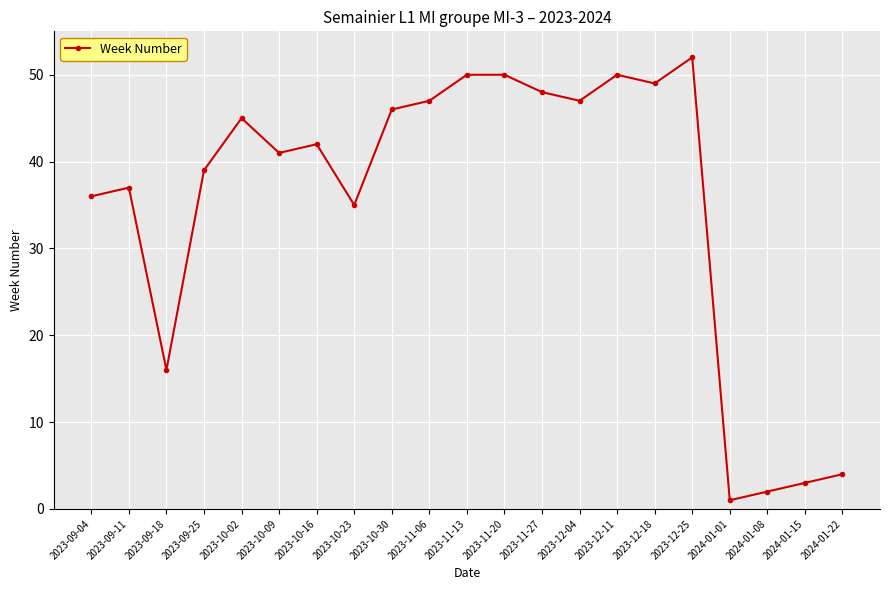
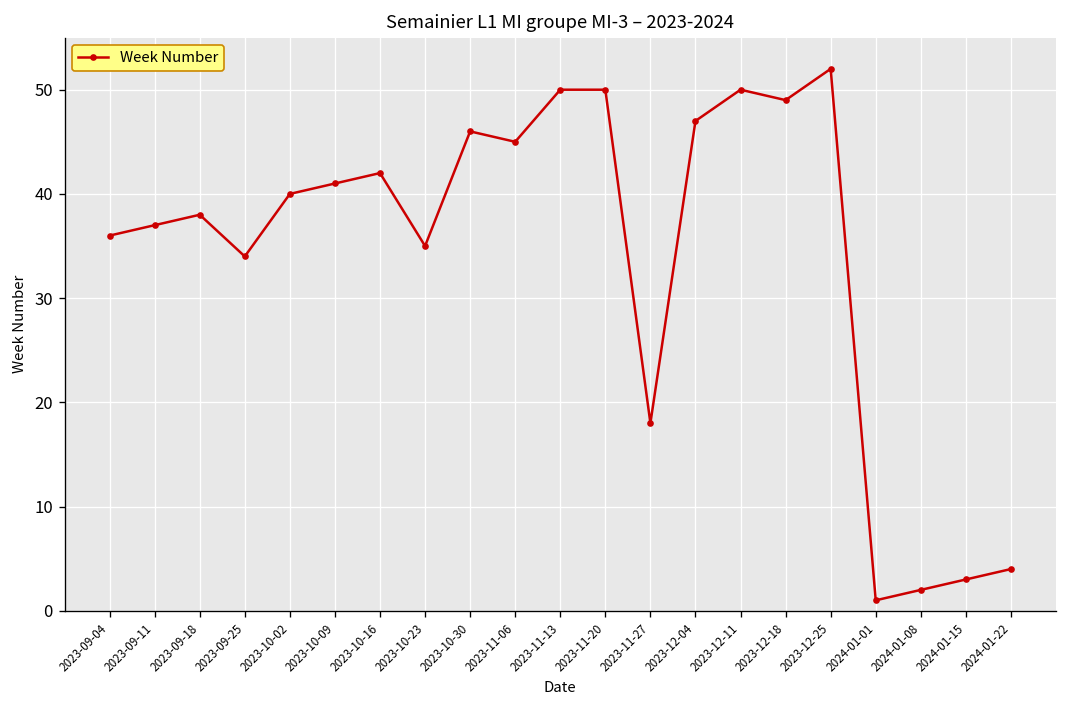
  {
    "2023-09-04": 36,
    "2023-09-11": 37,
-   "2023-09-18": 16,
-   "2023-09-25": 39,
-   "2023-10-02": 45,
+   "2023-09-18": 38,
+   "2023-09-25": 34,
+   "2023-10-02": 40,
    "2023-10-09": 41,
    "2023-10-16": 42,
    "2023-10-23": 35,
    "2023-10-30": 46,
-   "2023-11-06": 47,
+   "2023-11-06": 45,
    "2023-11-13": 50,
    "2023-11-20": 50,
-   "2023-11-27": 48,
+   "2023-11-27": 18,
    "2023-12-04": 47,
    "2023-12-11": 50,
    "2023-12-18": 49,
    "2023-12-25": 52,
    "2024-01-01": 1,
    "2024-01-08": 2,
    "2024-01-15": 3,
    "2024-01-22": 4
  }
